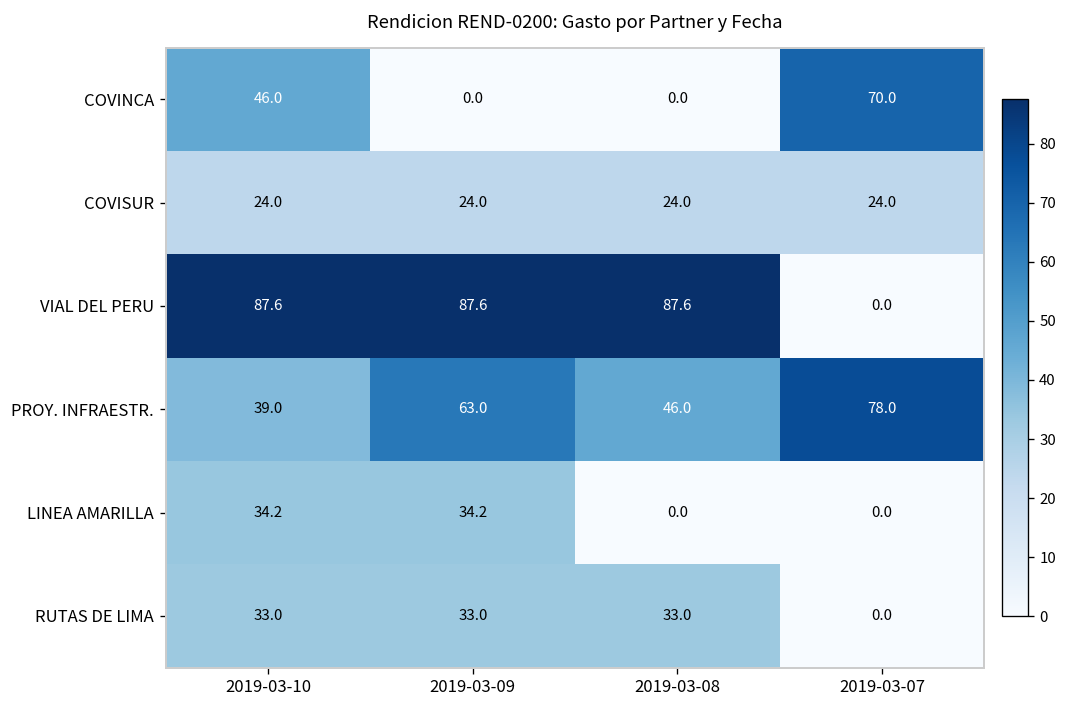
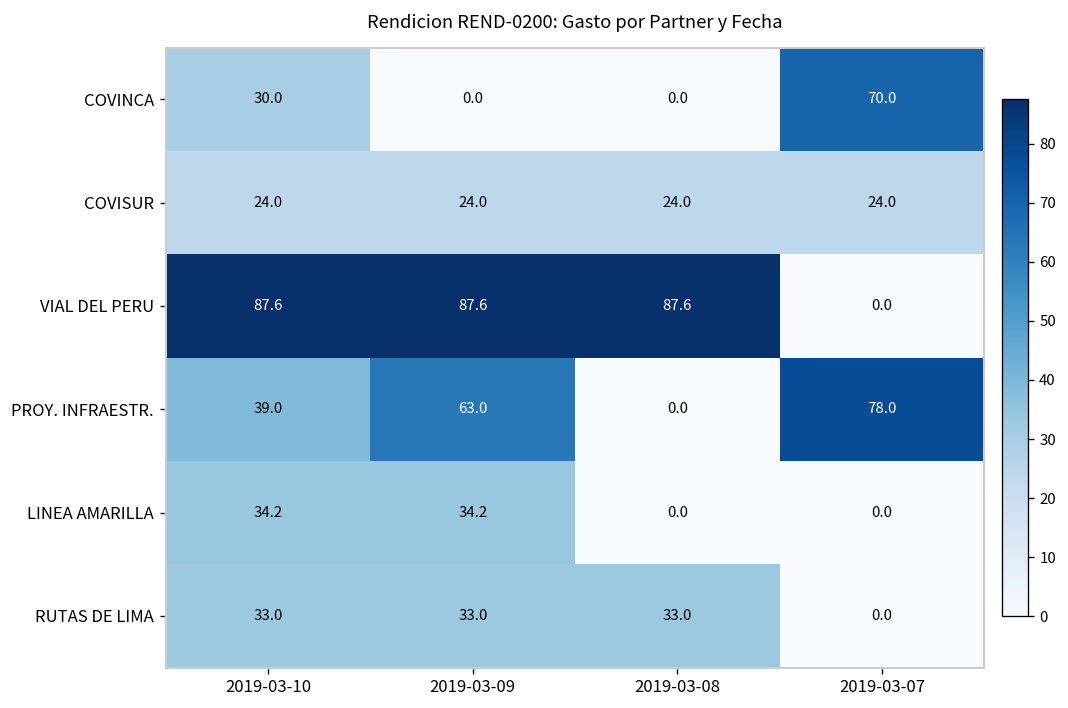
  {
    "COVINCA": {
-     "2019-03-10": 46.0,
+     "2019-03-10": 30.0,
      "2019-03-09": 0.0,
      "2019-03-08": 0.0,
      "2019-03-07": 70.0
    },
    "COVISUR": {
      "2019-03-10": 24.0,
      "2019-03-09": 24.0,
      "2019-03-08": 24.0,
      "2019-03-07": 24.0
    },
    "VIAL DEL PERU": {
      "2019-03-10": 87.6,
      "2019-03-09": 87.6,
      "2019-03-08": 87.6,
      "2019-03-07": 0.0
    },
    "PROY. INFRAESTR.": {
      "2019-03-10": 39.0,
      "2019-03-09": 63.0,
-     "2019-03-08": 46.0,
+     "2019-03-08": 0.0,
      "2019-03-07": 78.0
    },
    "LINEA AMARILLA": {
      "2019-03-10": 34.2,
      "2019-03-09": 34.2,
      "2019-03-08": 0.0,
      "2019-03-07": 0.0
    },
    "RUTAS DE LIMA": {
      "2019-03-10": 33.0,
      "2019-03-09": 33.0,
      "2019-03-08": 33.0,
      "2019-03-07": 0.0
    }
  }
